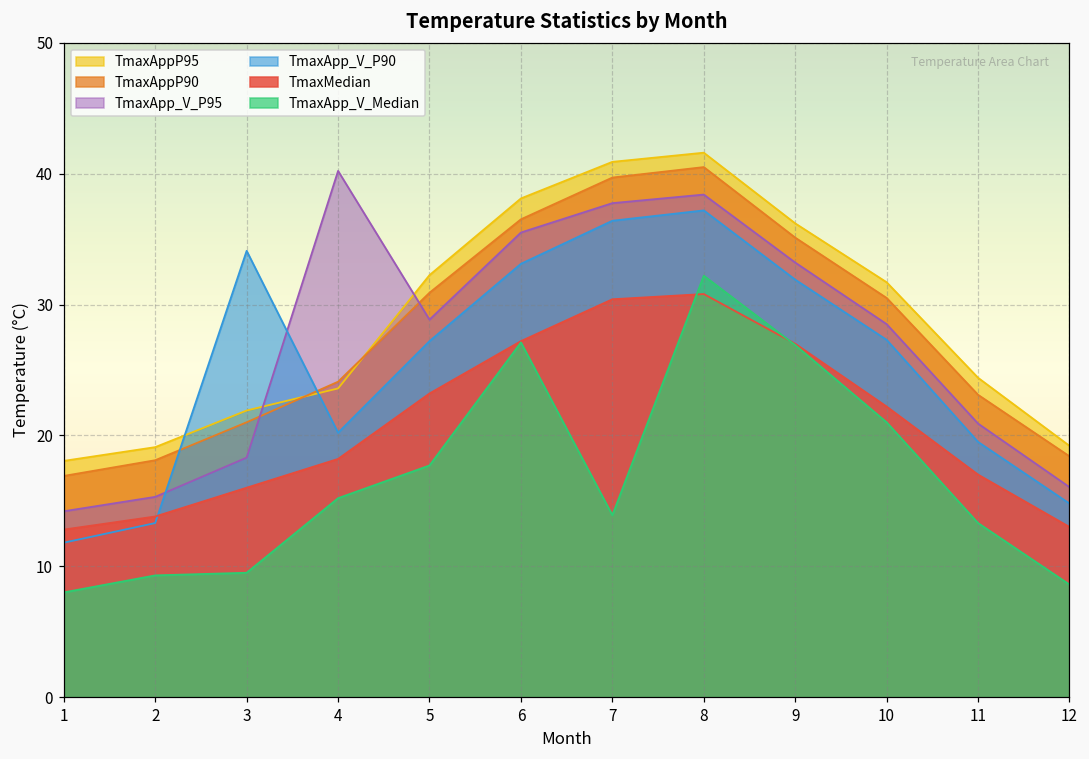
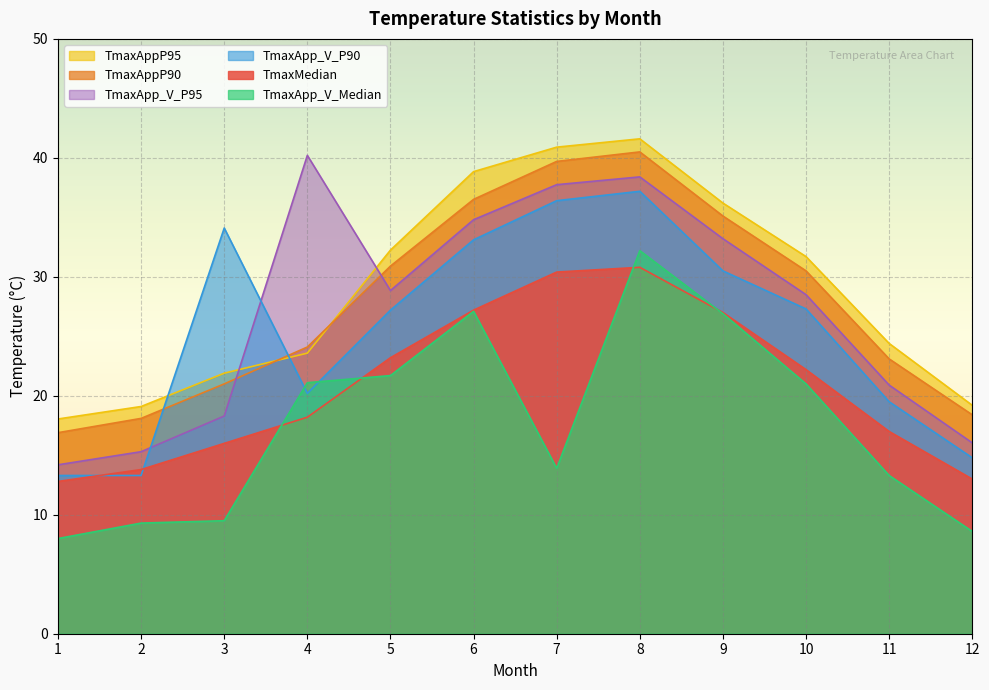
  {
    "TmaxAppP95": {
      "1": 18.1,
      "2": 19.1,
      "3": 21.9,
      "4": 23.6,
      "5": 32.2,
-     "6": 38.1,
+     "6": 38.8,
      "7": 40.9,
      "8": 41.6,
      "9": 36.2,
      "10": 31.7,
      "11": 24.4,
      "12": 19.2
    },
    "TmaxApp_V_P95": {
      "1": 14.2,
      "2": 15.3,
      "3": 18.3,
      "4": 40.2,
      "5": 28.8,
-     "6": 35.5,
+     "6": 34.8,
      "7": 37.7,
      "8": 38.4,
      "9": 33.2,
      "10": 28.5,
      "11": 20.9,
      "12": 16.0
    },
    "TmaxApp_V_P90": {
-     "1": 11.8,
+     "1": 13.3,
      "2": 13.3,
      "3": 34.1,
      "4": 20.2,
      "5": 27.2,
      "6": 33.1,
      "7": 36.4,
      "8": 37.2,
-     "9": 31.9,
+     "9": 30.5,
      "10": 27.3,
      "11": 19.5,
      "12": 14.8
    },
    "TmaxApp_V_Median": {
      "1": 8.0,
      "2": 9.3,
      "3": 9.5,
-     "4": 15.2,
-     "5": 17.7,
+     "4": 21.1,
+     "5": 21.7,
      "7": 13.9,
      "8": 32.2,
      "10": 21.0,
      "11": 13.3,
      "12": 8.6
    }
  }
